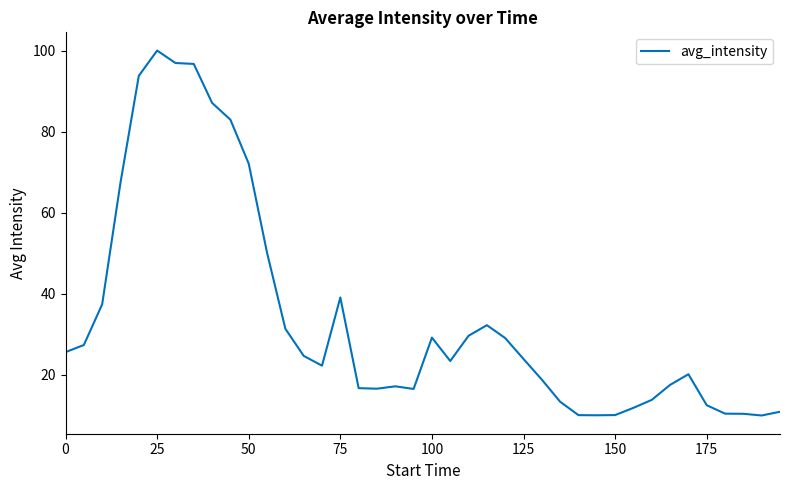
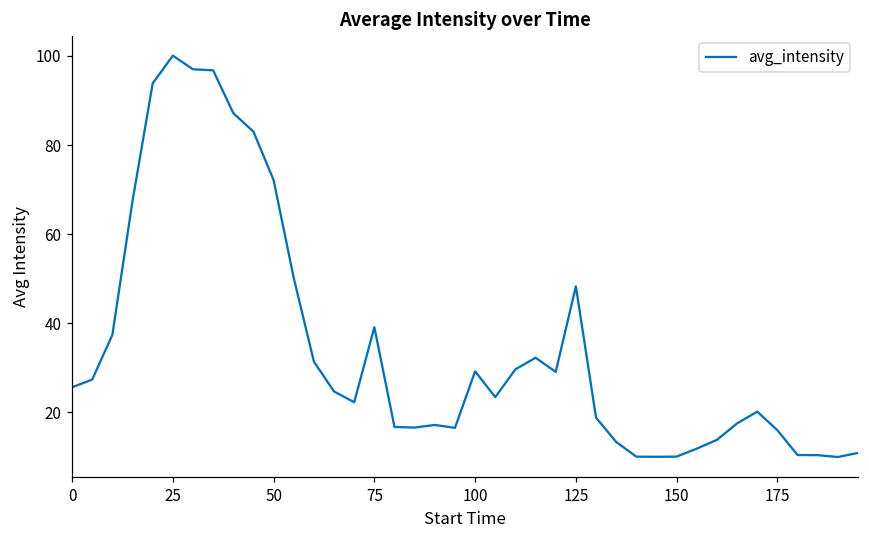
  {
    "0": 26,
    "25": 100,
    "50": 72,
    "75": 39,
    "100": 29,
-   "125": 24,
+   "125": 48,
    "150": 10,
-   "175": 12
+   "175": 16
  }
